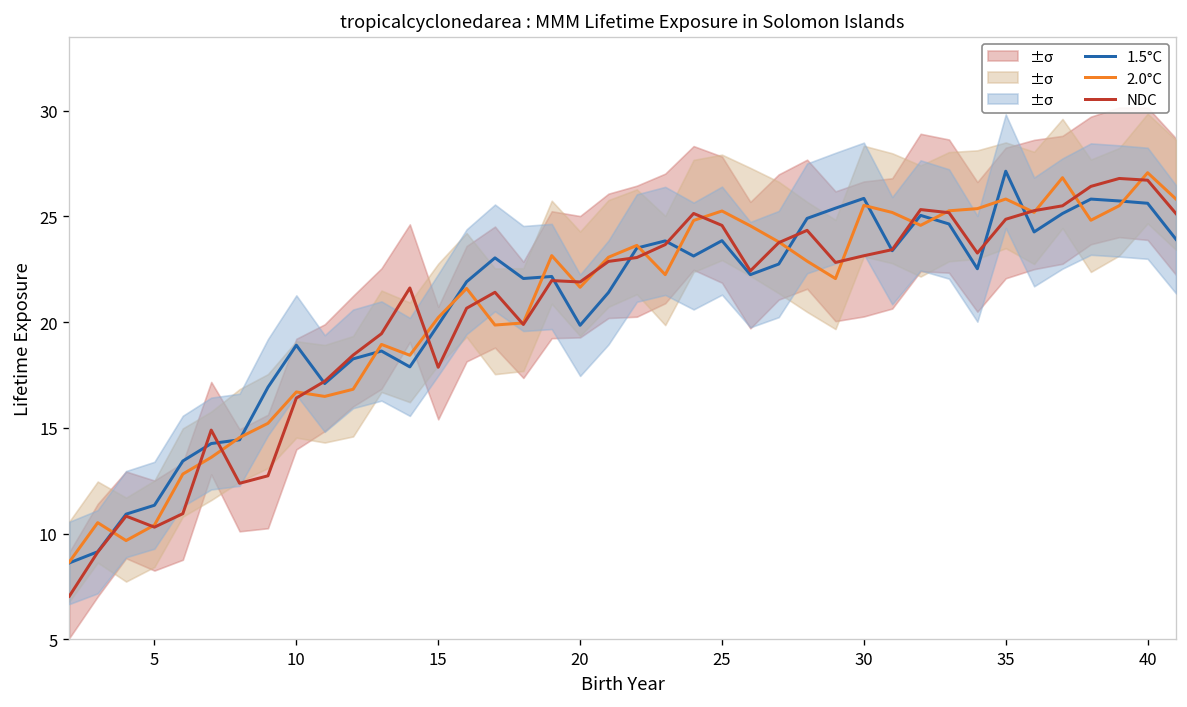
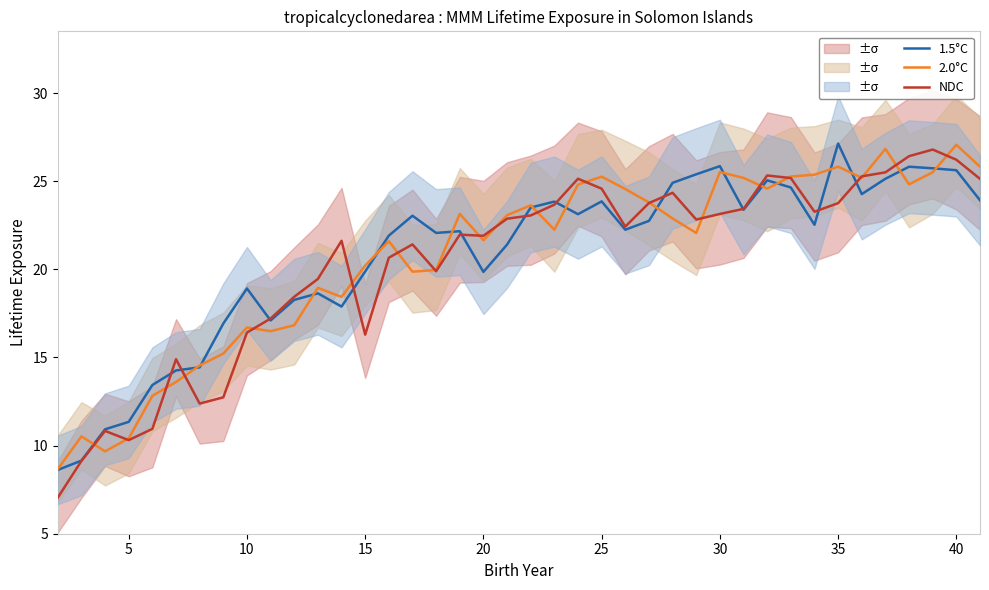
  {
    "1.5°C": {
      "5": 11.3,
      "10": 18.9,
      "15": 19.9,
      "20": 19.9,
      "25": 23.9,
      "30": 25.9,
      "40": 25.6
    },
    "2.0°C": {
      "10": 16.7,
      "15": 20.2,
      "20": 21.7,
      "25": 25.3,
      "30": 25.5,
      "35": 25.8,
      "40": 27.1
    },
    "NDC": {
      "10": 16.4,
-     "15": 17.9,
+     "15": 16.3,
      "20": 21.9,
      "25": 24.6,
      "30": 23.1,
-     "35": 24.9,
-     "40": 26.7
+     "35": 23.8,
+     "40": 26.2
    }
  }
